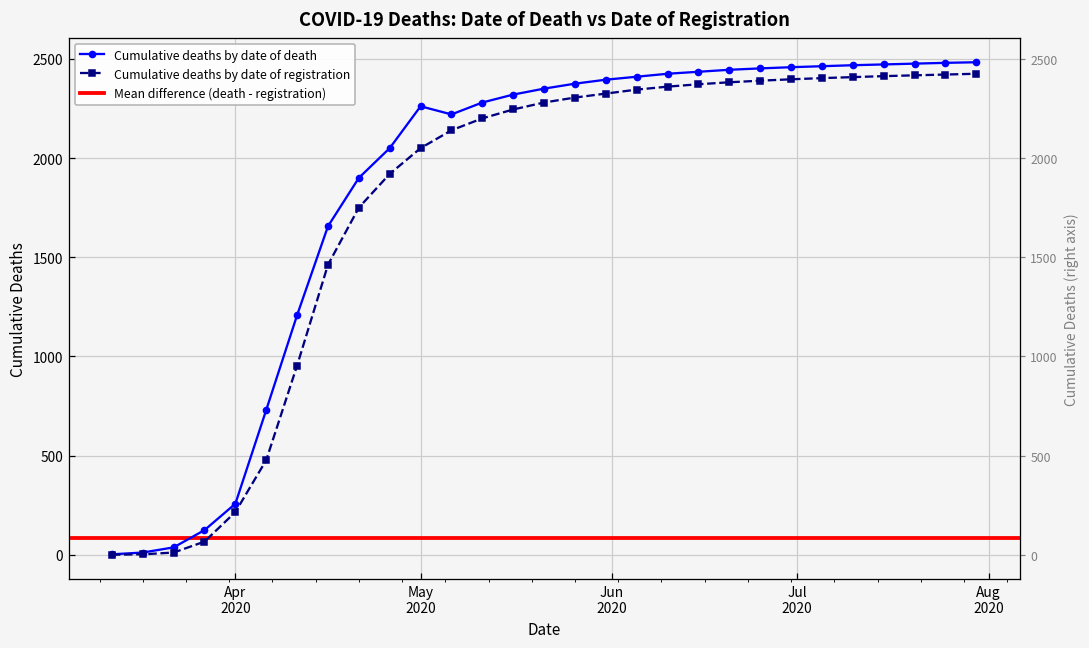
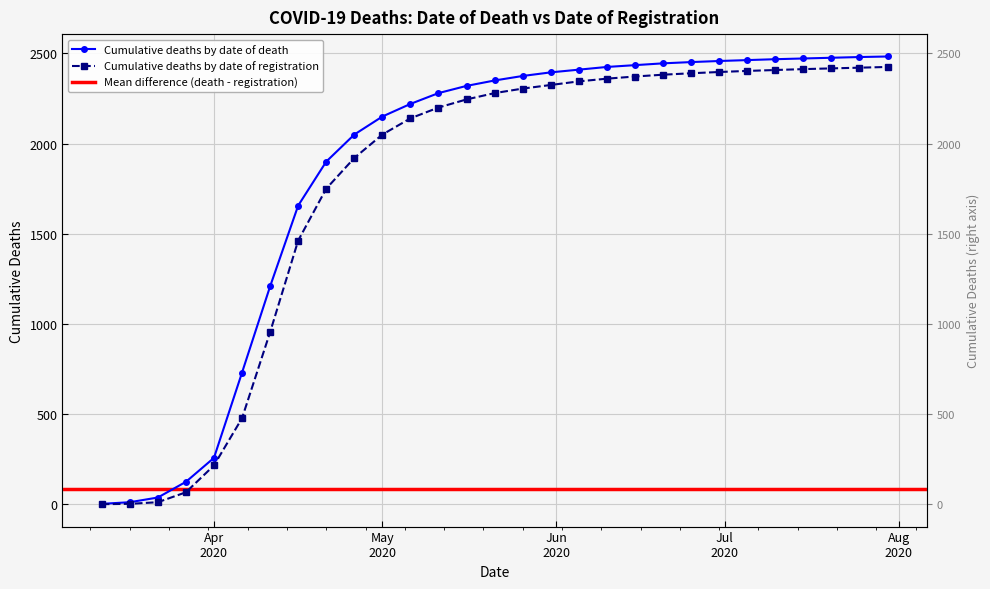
  {
    "Cumulative deaths by date of death": {
      "Apr 2020": 260,
-     "May 2020": 2260
+     "May 2020": 2150
    },
    "Cumulative deaths by date of registration": {
      "Apr 2020": 220,
      "May 2020": 2050
    }
  }
